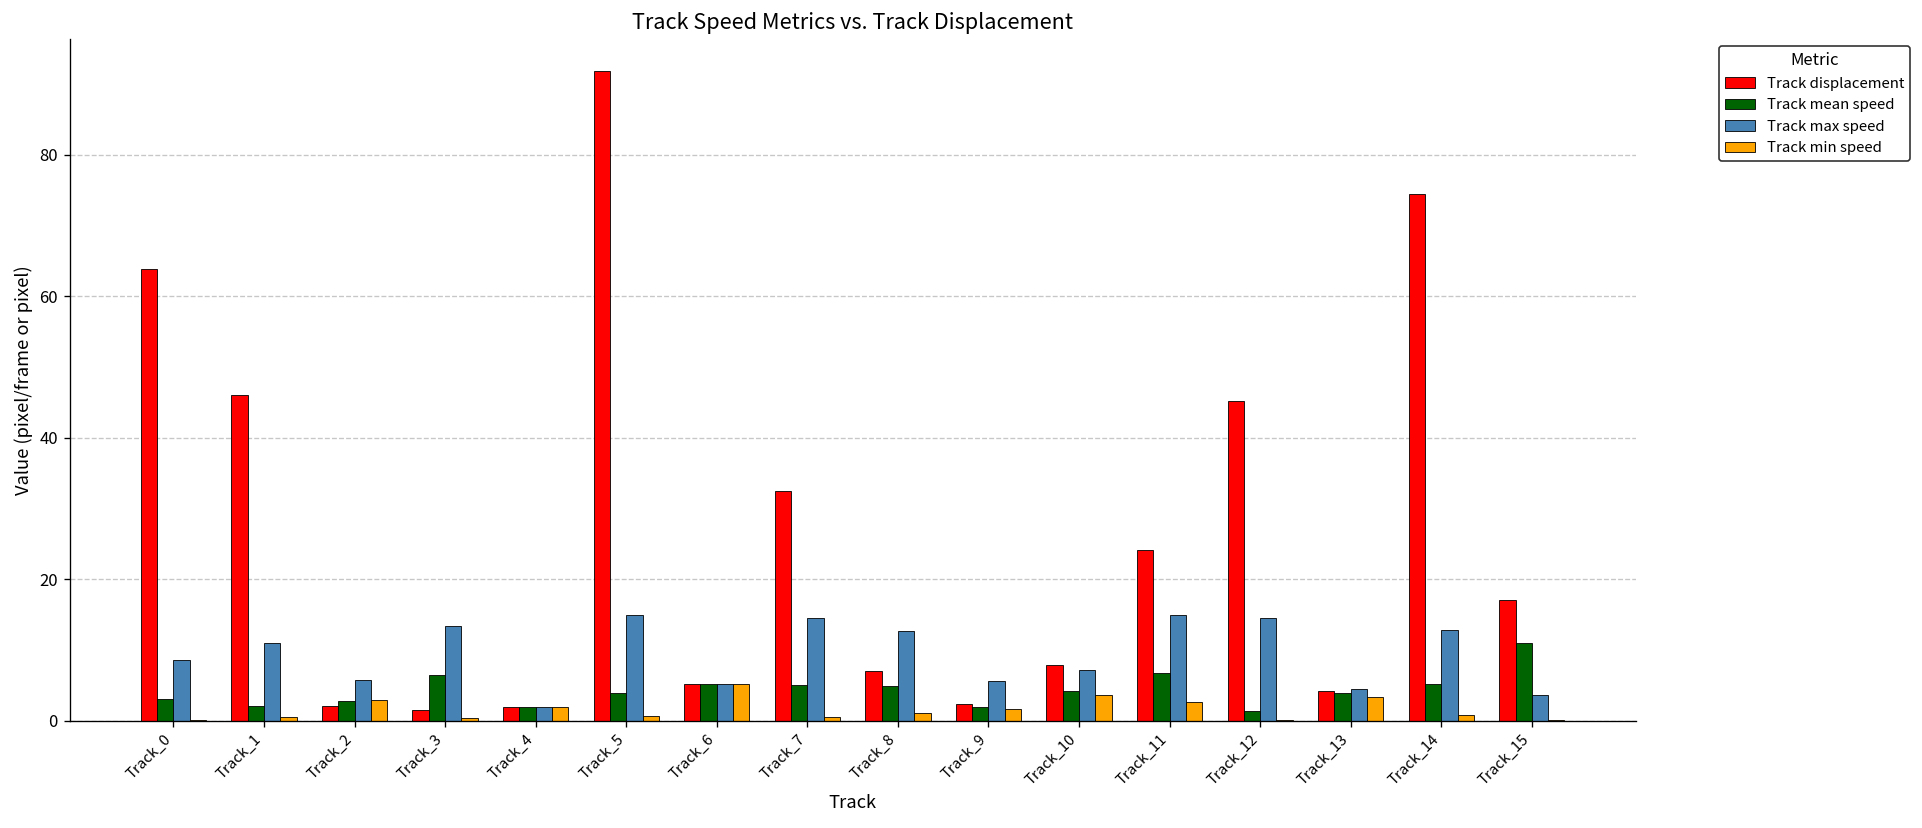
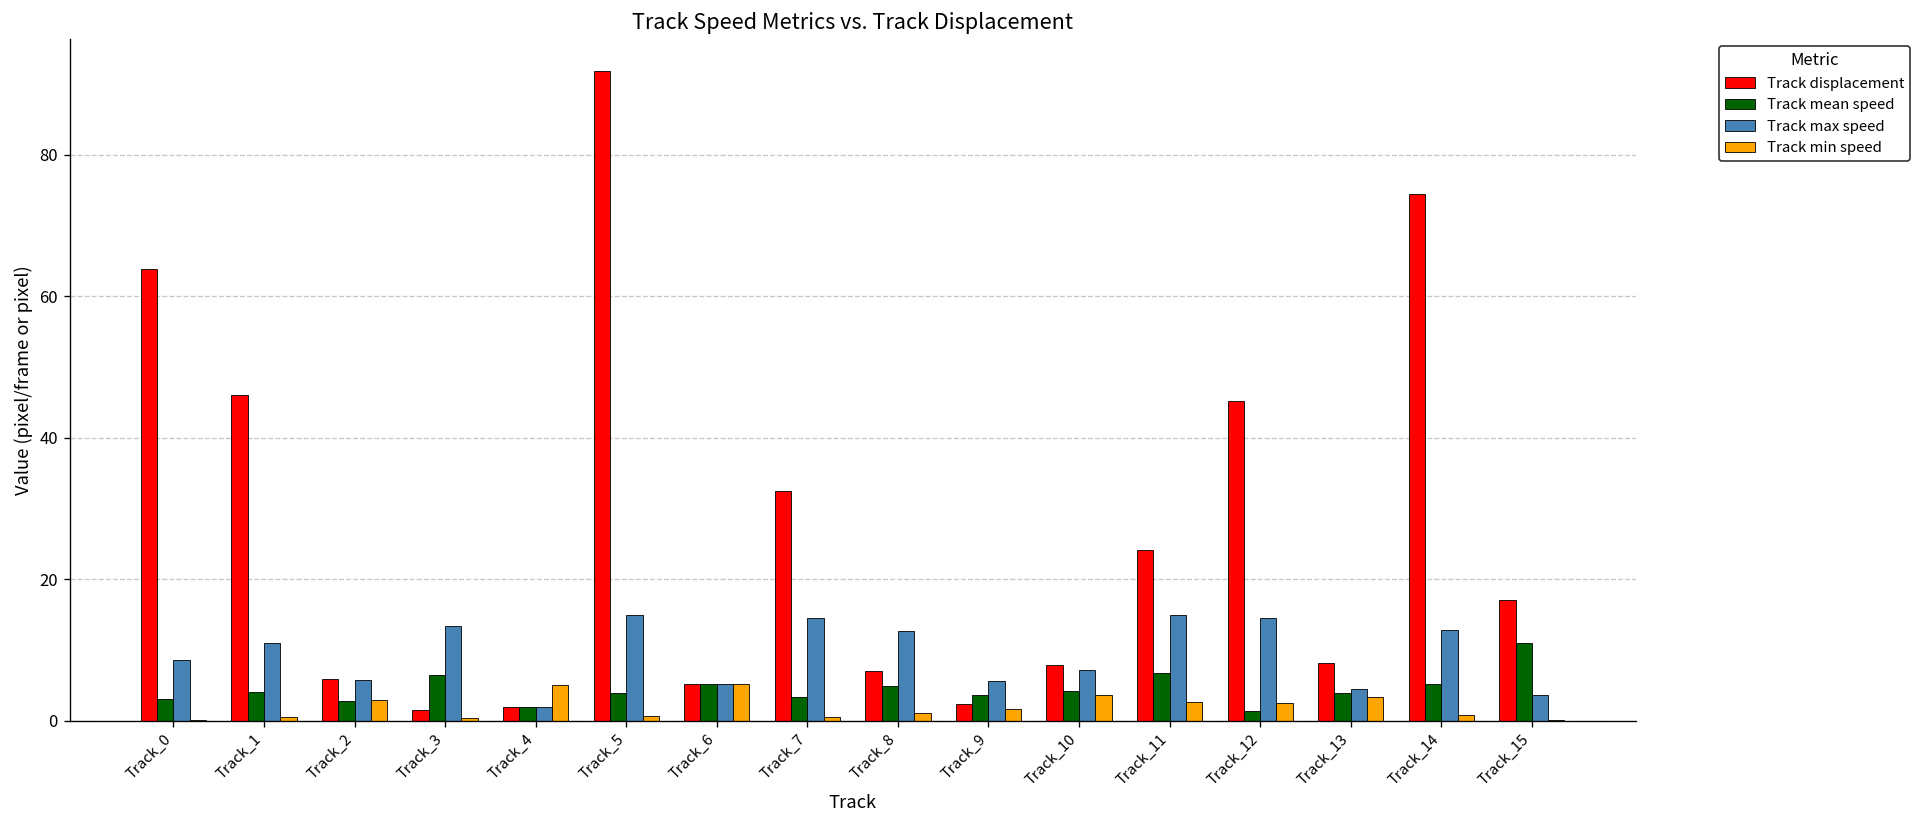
  {
    "Track displacement": {
      "Track_0": 64,
      "Track_1": 46,
-     "Track_2": 2,
+     "Track_2": 6,
      "Track_3": 1,
      "Track_4": 2,
      "Track_5": 92,
      "Track_6": 5,
      "Track_7": 32,
      "Track_8": 7,
      "Track_9": 2,
      "Track_10": 8,
      "Track_11": 24,
      "Track_12": 45,
-     "Track_13": 4,
+     "Track_13": 8,
      "Track_14": 74,
      "Track_15": 17
    },
    "Track mean speed": {
      "Track_0": 3,
-     "Track_1": 2,
+     "Track_1": 4,
      "Track_2": 3,
      "Track_3": 6,
      "Track_4": 2,
      "Track_5": 4,
      "Track_6": 5,
-     "Track_7": 5,
+     "Track_7": 3,
      "Track_8": 5,
-     "Track_9": 2,
+     "Track_9": 4,
      "Track_10": 4,
      "Track_11": 7,
      "Track_12": 1,
      "Track_13": 4,
      "Track_14": 5,
      "Track_15": 11
    },
    "Track max speed": {
      "Track_0": 9,
      "Track_1": 11,
      "Track_2": 6,
      "Track_3": 13,
      "Track_4": 2,
      "Track_5": 15,
      "Track_6": 5,
      "Track_7": 15,
      "Track_8": 13,
      "Track_9": 6,
      "Track_10": 7,
      "Track_11": 15,
      "Track_12": 14,
      "Track_13": 5,
      "Track_14": 13,
      "Track_15": 4
    },
    "Track min speed": {
      "Track_1": 1,
      "Track_2": 3,
-     "Track_4": 2,
+     "Track_4": 5,
      "Track_5": 1,
      "Track_6": 5,
      "Track_7": 0,
      "Track_8": 1,
      "Track_9": 2,
      "Track_10": 4,
      "Track_11": 3,
-     "Track_12": 0,
+     "Track_12": 2,
      "Track_13": 3,
      "Track_14": 1
    }
  }
